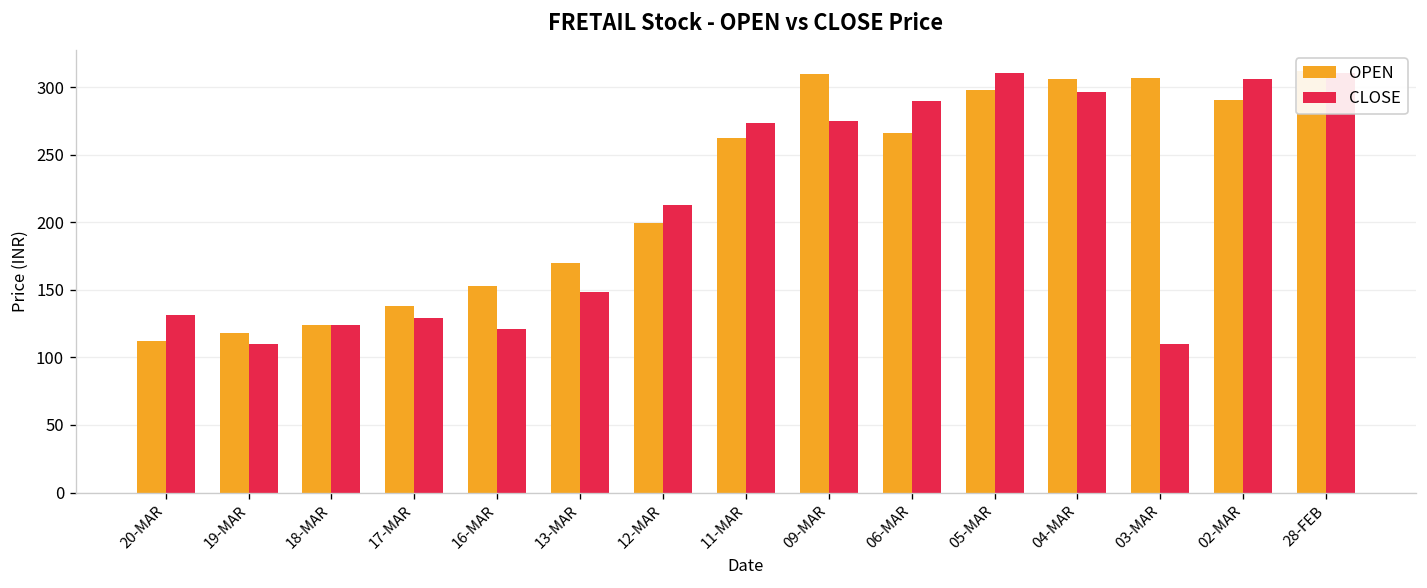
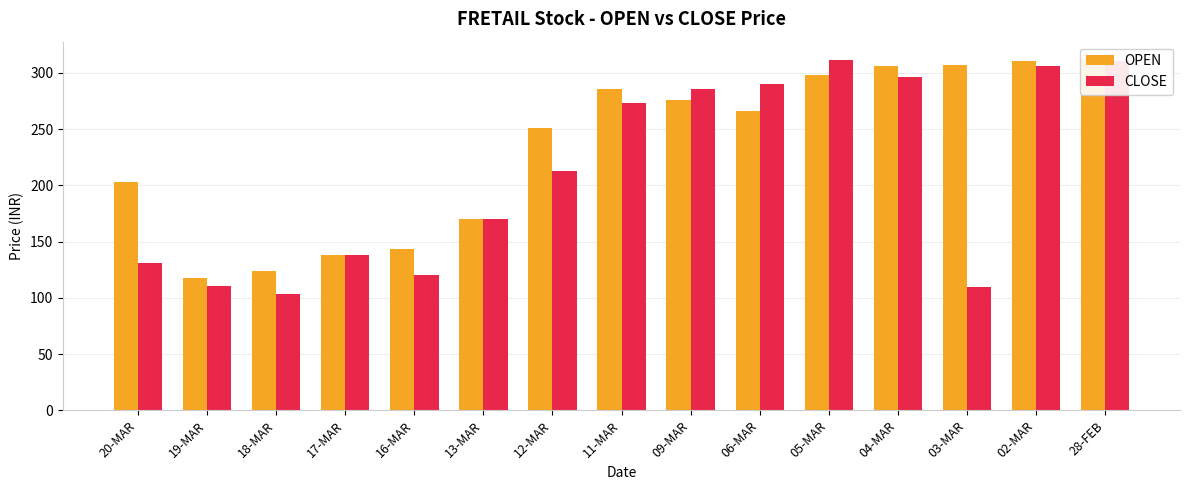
  {
    "OPEN": {
-     "20-MAR": 112,
+     "20-MAR": 203,
      "19-MAR": 118,
      "18-MAR": 124,
      "17-MAR": 138,
-     "16-MAR": 153,
+     "16-MAR": 143,
      "13-MAR": 170,
-     "12-MAR": 199,
-     "11-MAR": 262,
-     "09-MAR": 310,
+     "12-MAR": 251,
+     "11-MAR": 285,
+     "09-MAR": 276,
      "06-MAR": 266,
      "05-MAR": 298,
      "04-MAR": 306,
      "03-MAR": 307,
-     "02-MAR": 290
+     "02-MAR": 310
    },
    "CLOSE": {
      "20-MAR": 131,
      "19-MAR": 110,
-     "18-MAR": 124,
-     "17-MAR": 129,
+     "18-MAR": 103,
+     "17-MAR": 138,
      "16-MAR": 121,
-     "13-MAR": 149,
+     "13-MAR": 170,
      "12-MAR": 213,
      "11-MAR": 273,
-     "09-MAR": 275,
+     "09-MAR": 285,
      "06-MAR": 290,
      "05-MAR": 311,
      "04-MAR": 296,
      "03-MAR": 110,
      "02-MAR": 306
    }
  }
